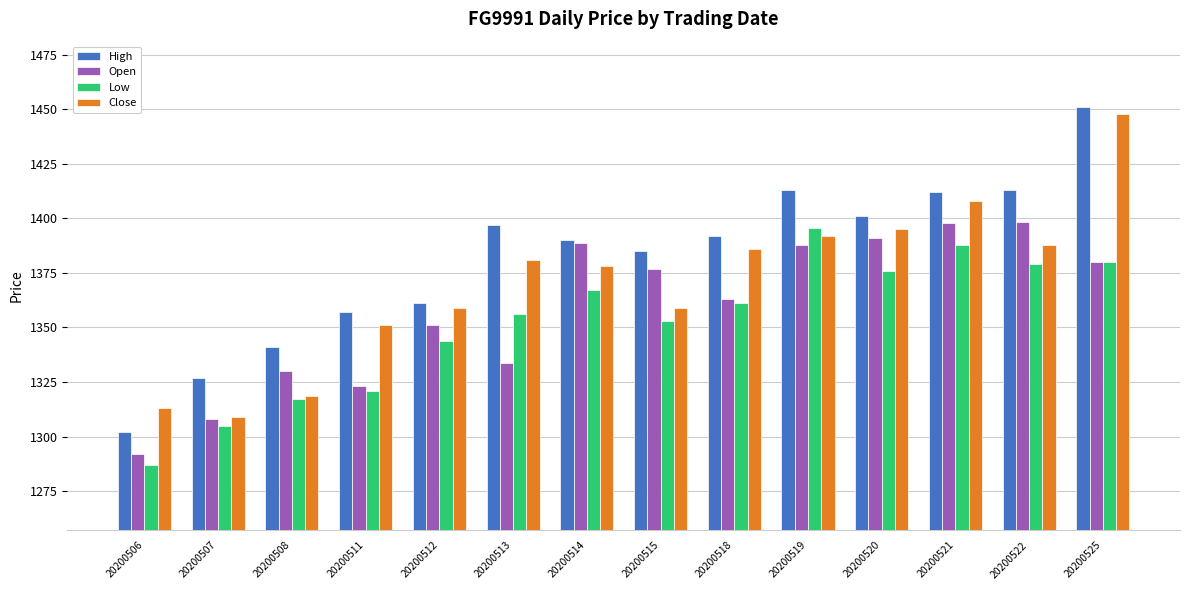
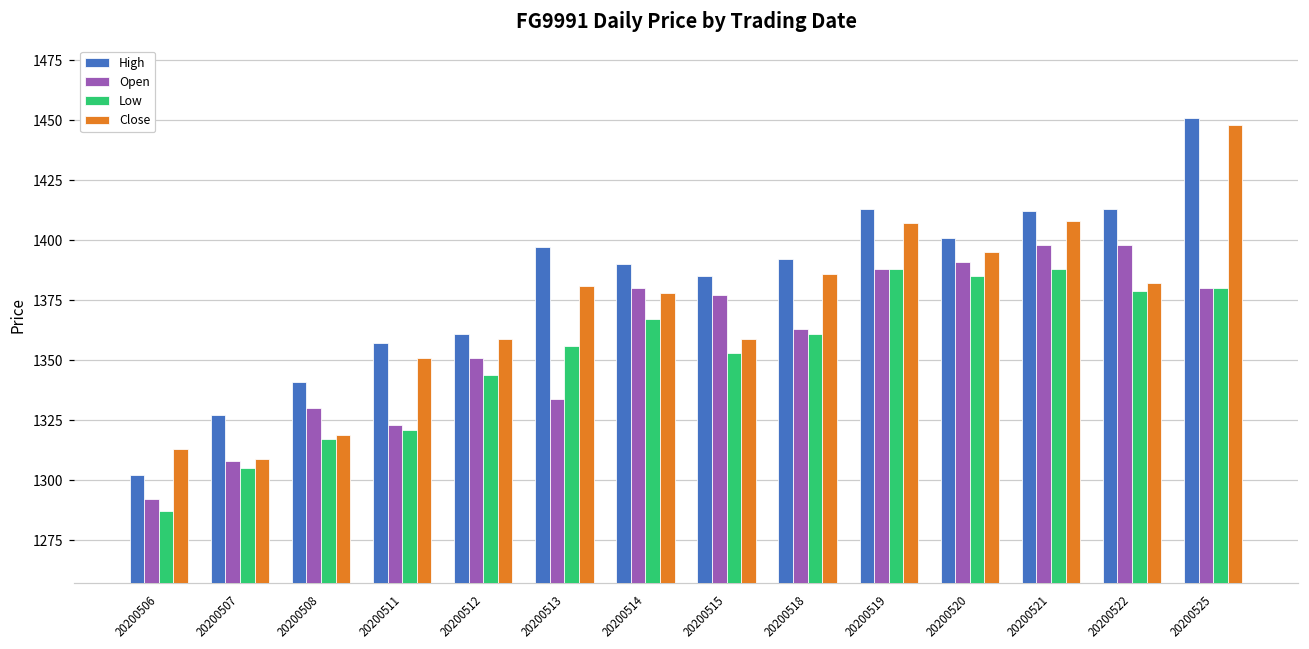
  {
    "High": {
      "20200506": 1302,
      "20200507": 1327,
      "20200508": 1341,
      "20200511": 1357,
      "20200512": 1361,
      "20200513": 1397,
      "20200514": 1390,
      "20200515": 1385,
      "20200518": 1392,
      "20200519": 1413,
      "20200520": 1401,
      "20200521": 1412,
      "20200522": 1413,
      "20200525": 1451
    },
    "Open": {
      "20200506": 1292,
      "20200507": 1308,
      "20200508": 1330,
      "20200511": 1323,
      "20200512": 1351,
      "20200513": 1334,
-     "20200514": 1389,
+     "20200514": 1380,
      "20200515": 1377,
      "20200518": 1363,
      "20200519": 1388,
      "20200520": 1391,
      "20200521": 1398,
      "20200522": 1398,
      "20200525": 1380
    },
    "Low": {
      "20200506": 1287,
      "20200507": 1305,
      "20200508": 1317,
      "20200511": 1321,
      "20200512": 1344,
      "20200513": 1356,
      "20200514": 1367,
      "20200515": 1353,
      "20200518": 1361,
-     "20200519": 1396,
-     "20200520": 1376,
+     "20200519": 1388,
+     "20200520": 1385,
      "20200521": 1388,
      "20200522": 1379,
      "20200525": 1380
    },
    "Close": {
      "20200506": 1313,
      "20200507": 1309,
      "20200508": 1319,
      "20200511": 1351,
      "20200512": 1359,
      "20200513": 1381,
      "20200514": 1378,
      "20200515": 1359,
      "20200518": 1386,
-     "20200519": 1392,
+     "20200519": 1407,
      "20200520": 1395,
      "20200521": 1408,
-     "20200522": 1388,
+     "20200522": 1382,
      "20200525": 1448
    }
  }
